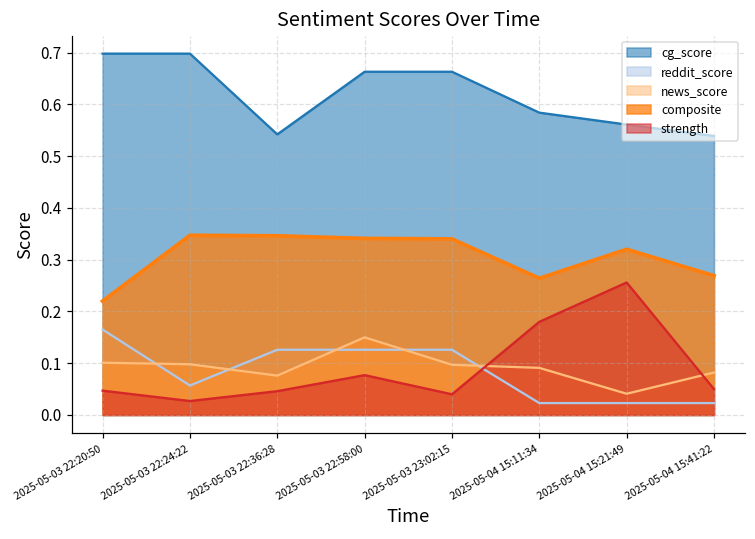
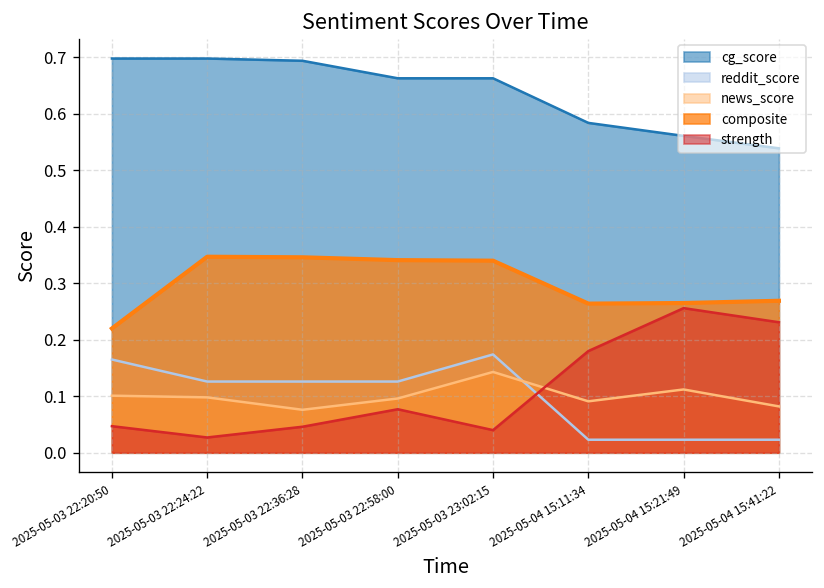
  {
    "cg_score": {
      "2025-05-03 22:20:50": 0.70,
      "2025-05-03 22:24:22": 0.70,
-     "2025-05-03 22:36:28": 0.54,
+     "2025-05-03 22:36:28": 0.69,
      "2025-05-03 22:58:00": 0.66,
      "2025-05-03 23:02:15": 0.66,
      "2025-05-04 15:11:34": 0.58,
      "2025-05-04 15:41:22": 0.54
    },
    "reddit_score": {
      "2025-05-03 22:20:50": 0.17,
-     "2025-05-03 22:24:22": 0.06,
+     "2025-05-03 22:24:22": 0.13,
      "2025-05-03 22:36:28": 0.13,
      "2025-05-03 22:58:00": 0.13,
-     "2025-05-03 23:02:15": 0.13,
+     "2025-05-03 23:02:15": 0.17,
      "2025-05-04 15:11:34": 0.02,
      "2025-05-04 15:21:49": 0.02,
      "2025-05-04 15:41:22": 0.02
    },
    "news_score": {
      "2025-05-03 22:20:50": 0.10,
      "2025-05-03 22:24:22": 0.10,
      "2025-05-03 22:36:28": 0.08,
-     "2025-05-03 22:58:00": 0.15,
-     "2025-05-03 23:02:15": 0.10,
+     "2025-05-03 22:58:00": 0.10,
+     "2025-05-03 23:02:15": 0.14,
      "2025-05-04 15:11:34": 0.09,
-     "2025-05-04 15:21:49": 0.04,
+     "2025-05-04 15:21:49": 0.11,
      "2025-05-04 15:41:22": 0.08
    },
    "composite": {
      "2025-05-03 22:20:50": 0.22,
      "2025-05-03 22:24:22": 0.35,
      "2025-05-03 22:36:28": 0.35,
      "2025-05-03 22:58:00": 0.34,
      "2025-05-03 23:02:15": 0.34,
      "2025-05-04 15:11:34": 0.26,
-     "2025-05-04 15:21:49": 0.32,
+     "2025-05-04 15:21:49": 0.27,
      "2025-05-04 15:41:22": 0.27
    },
    "strength": {
      "2025-05-03 22:20:50": 0.05,
      "2025-05-03 22:24:22": 0.03,
      "2025-05-03 22:36:28": 0.05,
      "2025-05-03 22:58:00": 0.08,
      "2025-05-03 23:02:15": 0.04,
      "2025-05-04 15:11:34": 0.18,
      "2025-05-04 15:21:49": 0.26,
-     "2025-05-04 15:41:22": 0.05
+     "2025-05-04 15:41:22": 0.23
    }
  }
